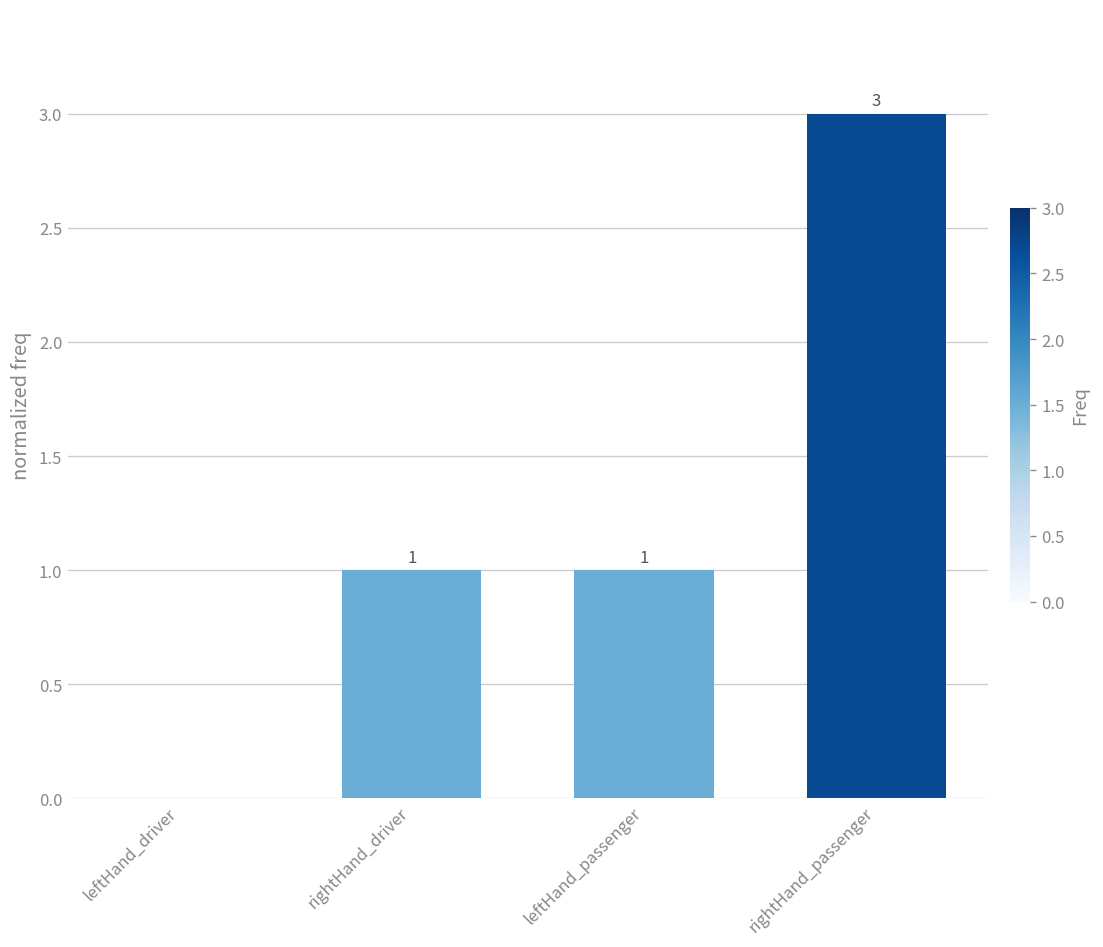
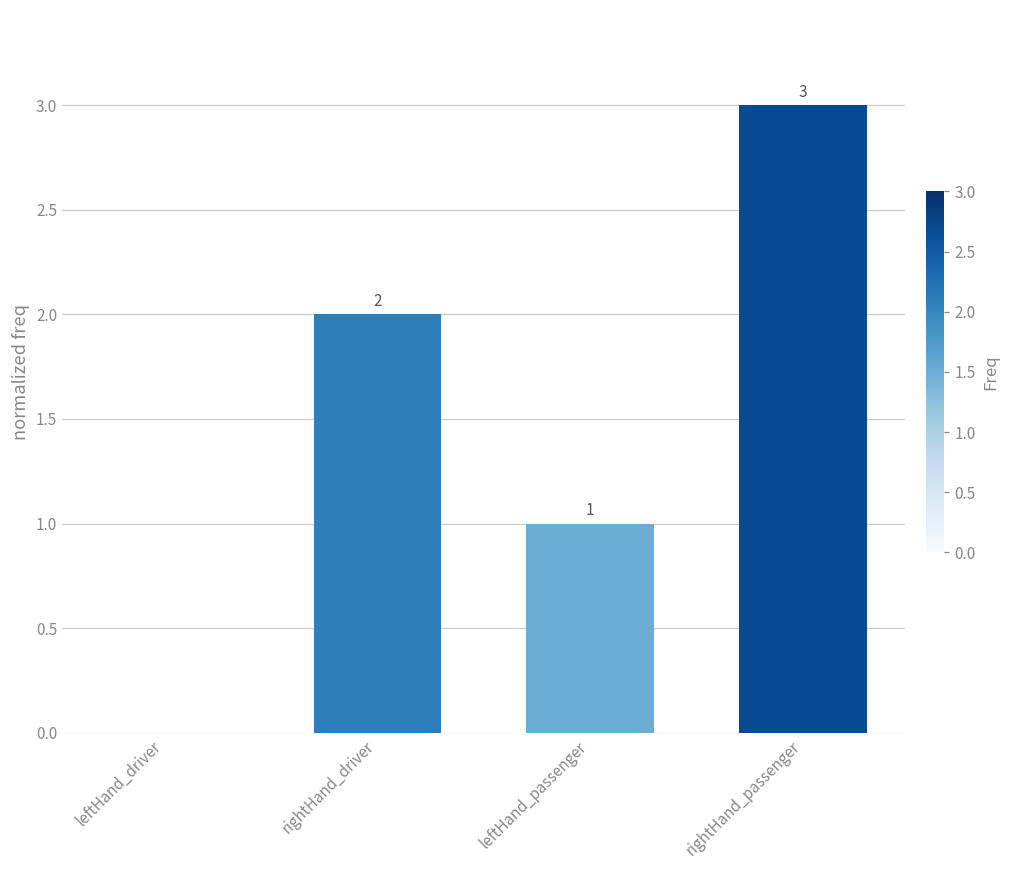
  {
-   "rightHand_driver": 1,
+   "rightHand_driver": 2,
    "leftHand_passenger": 1,
    "rightHand_passenger": 3
  }
